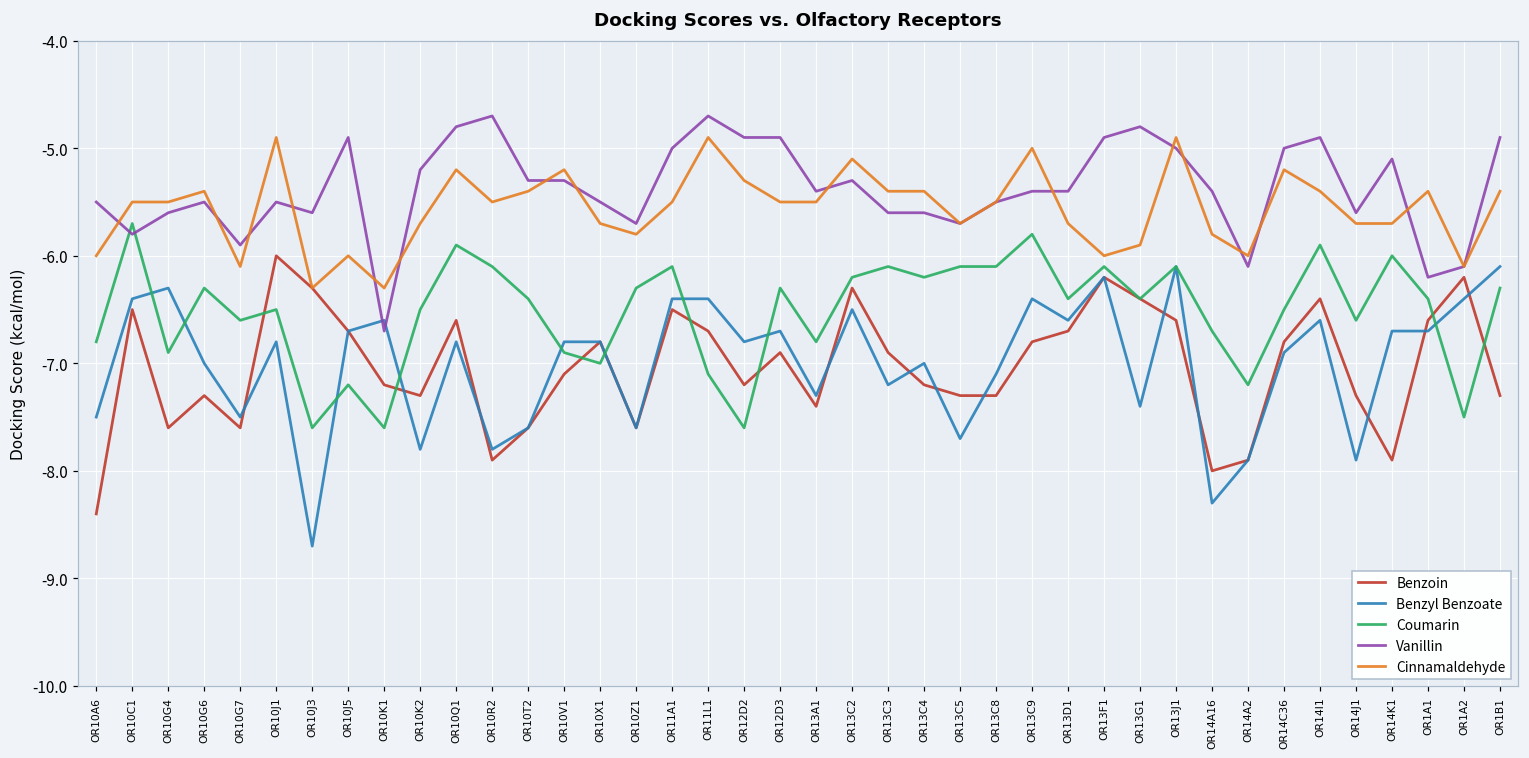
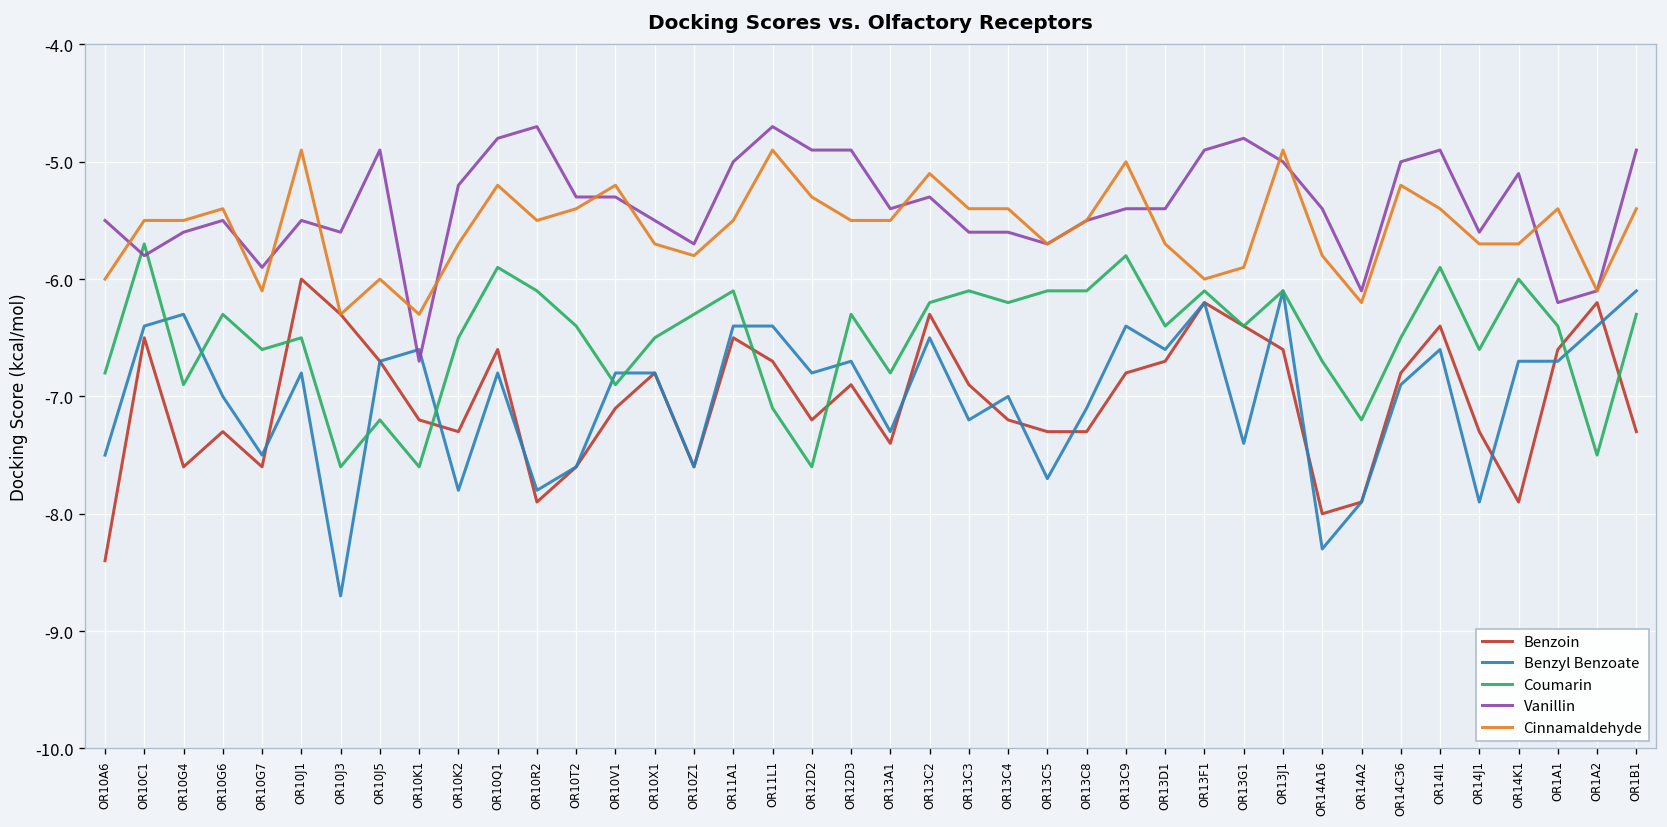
  {
    "Benzoin": {
      "OR10A6": -8.4,
      "OR10C1": -6.5,
      "OR10G4": -7.6,
      "OR10G6": -7.3,
      "OR10G7": -7.6,
      "OR10J1": -6.0,
      "OR10K1": -7.2,
      "OR10K2": -7.3,
      "OR10Q1": -6.6,
      "OR10R2": -7.9,
      "OR10V1": -7.1,
      "OR11A1": -6.5,
      "OR11L1": -6.7,
      "OR12D2": -7.2,
      "OR12D3": -6.9,
      "OR13A1": -7.4,
      "OR13C2": -6.3,
      "OR13C3": -6.9,
      "OR13C4": -7.2,
      "OR13C5": -7.3,
      "OR13C8": -7.3,
      "OR13C9": -6.8,
      "OR13D1": -6.7,
      "OR13J1": -6.6,
      "OR14A16": -8.0,
      "OR14C36": -6.8,
      "OR14I1": -6.4,
      "OR14J1": -7.3,
      "OR14K1": -7.9,
      "OR1A1": -6.6,
      "OR1A2": -6.2,
      "OR1B1": -7.3
    },
    "Benzyl Benzoate": {
      "OR10A6": -7.5,
      "OR10C1": -6.4,
      "OR10G4": -6.3,
      "OR10G6": -7.0,
      "OR10G7": -7.5,
      "OR10J1": -6.8,
      "OR10J3": -8.7,
      "OR10K1": -6.6,
      "OR10K2": -7.8,
      "OR10Q1": -6.8,
      "OR10R2": -7.8,
      "OR10V1": -6.8,
      "OR11A1": -6.4,
      "OR11L1": -6.4,
      "OR12D2": -6.8,
      "OR12D3": -6.7,
      "OR13A1": -7.3,
      "OR13C2": -6.5,
      "OR13C3": -7.2,
      "OR13C4": -7.0,
      "OR13C5": -7.7,
      "OR13C8": -7.1,
      "OR13C9": -6.4,
      "OR13D1": -6.6,
      "OR13G1": -7.4,
      "OR14A16": -8.3,
      "OR14C36": -6.9,
      "OR14I1": -6.6,
      "OR14J1": -7.9,
      "OR14K1": -6.7,
      "OR1A1": -6.7,
      "OR1A2": -6.4,
      "OR1B1": -6.1
    },
    "Coumarin": {
      "OR10A6": -6.8,
      "OR10C1": -5.7,
      "OR10G4": -6.9,
      "OR10G6": -6.3,
      "OR10G7": -6.6,
      "OR10J1": -6.5,
      "OR10J3": -7.6,
      "OR10J5": -7.2,
      "OR10K1": -7.6,
      "OR10K2": -6.5,
      "OR10Q1": -5.9,
      "OR10R2": -6.1,
      "OR10T2": -6.4,
      "OR10V1": -6.9,
-     "OR10X1": -7.0,
+     "OR10X1": -6.5,
      "OR10Z1": -6.3,
      "OR11A1": -6.1,
      "OR11L1": -7.1,
      "OR12D2": -7.6,
      "OR12D3": -6.3,
      "OR13A1": -6.8,
      "OR13C2": -6.2,
      "OR13C3": -6.1,
      "OR13C4": -6.2,
      "OR13C5": -6.1,
      "OR13C8": -6.1,
      "OR13C9": -5.8,
      "OR13D1": -6.4,
      "OR13F1": -6.1,
      "OR14A16": -6.7,
      "OR14A2": -7.2,
      "OR14C36": -6.5,
      "OR14I1": -5.9,
      "OR14J1": -6.6,
      "OR14K1": -6.0,
      "OR1A1": -6.4,
      "OR1A2": -7.5,
      "OR1B1": -6.3
    },
    "Vanillin": {
      "OR10A6": -5.5,
      "OR10C1": -5.8,
      "OR10G4": -5.6,
      "OR10G6": -5.5,
      "OR10G7": -5.9,
      "OR10J1": -5.5,
      "OR10J3": -5.6,
      "OR10J5": -4.9,
      "OR10K1": -6.7,
      "OR10K2": -5.2,
      "OR10Q1": -4.8,
      "OR10R2": -4.7,
      "OR10T2": -5.3,
      "OR10V1": -5.3,
      "OR10X1": -5.5,
      "OR10Z1": -5.7,
      "OR11A1": -5.0,
      "OR11L1": -4.7,
      "OR12D2": -4.9,
      "OR12D3": -4.9,
      "OR13A1": -5.4,
      "OR13C2": -5.3,
      "OR13C3": -5.6,
      "OR13C4": -5.6,
      "OR13C9": -5.4,
      "OR13D1": -5.4,
      "OR13F1": -4.9,
      "OR13G1": -4.8,
      "OR13J1": -5.0,
      "OR14A16": -5.4,
      "OR14A2": -6.1,
      "OR14C36": -5.0,
      "OR14I1": -4.9,
      "OR14J1": -5.6,
      "OR14K1": -5.1,
      "OR1A1": -6.2,
      "OR1B1": -4.9
    },
    "Cinnamaldehyde": {
      "OR10A6": -6.0,
      "OR10C1": -5.5,
      "OR10G4": -5.5,
      "OR10G6": -5.4,
      "OR10G7": -6.1,
      "OR10J1": -4.9,
      "OR10J5": -6.0,
      "OR10K1": -6.3,
      "OR10K2": -5.7,
      "OR10Q1": -5.2,
      "OR10R2": -5.5,
      "OR10T2": -5.4,
      "OR10V1": -5.2,
      "OR10X1": -5.7,
      "OR10Z1": -5.8,
      "OR11A1": -5.5,
      "OR11L1": -4.9,
      "OR12D2": -5.3,
      "OR12D3": -5.5,
      "OR13A1": -5.5,
      "OR13C2": -5.1,
      "OR13C3": -5.4,
      "OR13C4": -5.4,
      "OR13C9": -5.0,
      "OR13D1": -5.7,
      "OR13F1": -6.0,
      "OR13G1": -5.9,
      "OR13J1": -4.9,
      "OR14A16": -5.8,
-     "OR14A2": -6.0,
+     "OR14A2": -6.2,
      "OR14C36": -5.2,
      "OR14I1": -5.4,
      "OR14J1": -5.7,
      "OR14K1": -5.7,
      "OR1A1": -5.4,
      "OR1B1": -5.4
    }
  }
